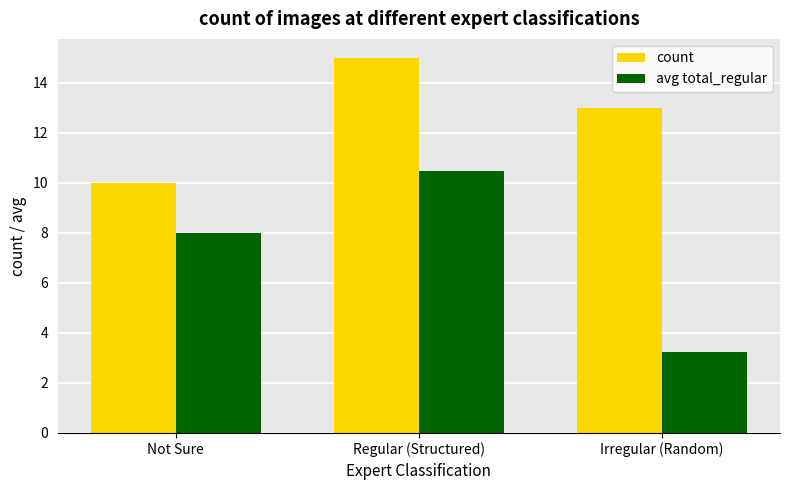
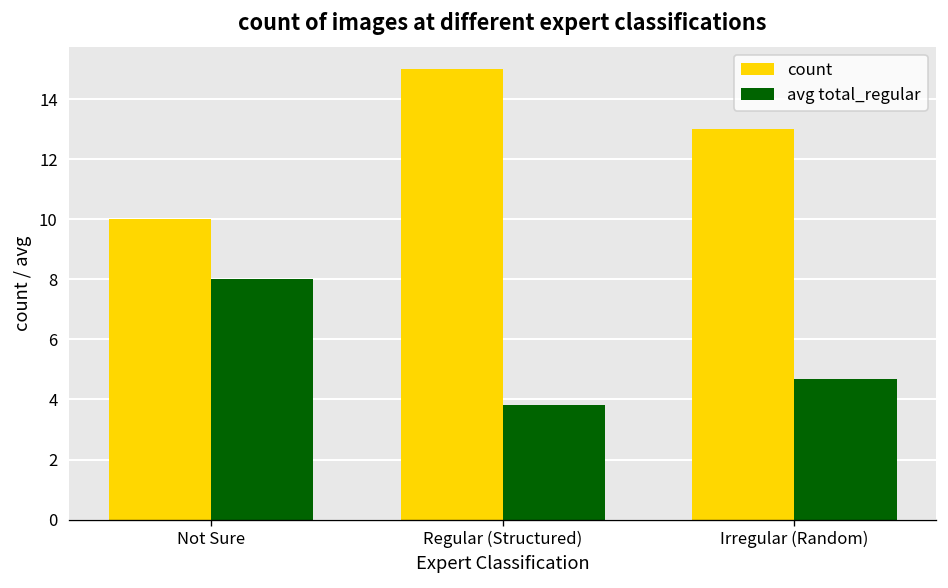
  {
    "count": {
      "Not Sure": 10.0,
      "Regular (Structured)": 15.0,
      "Irregular (Random)": 13.0
    },
    "avg total_regular": {
      "Not Sure": 8.0,
-     "Regular (Structured)": 10.5,
-     "Irregular (Random)": 3.2
+     "Regular (Structured)": 3.8,
+     "Irregular (Random)": 4.7
    }
  }
